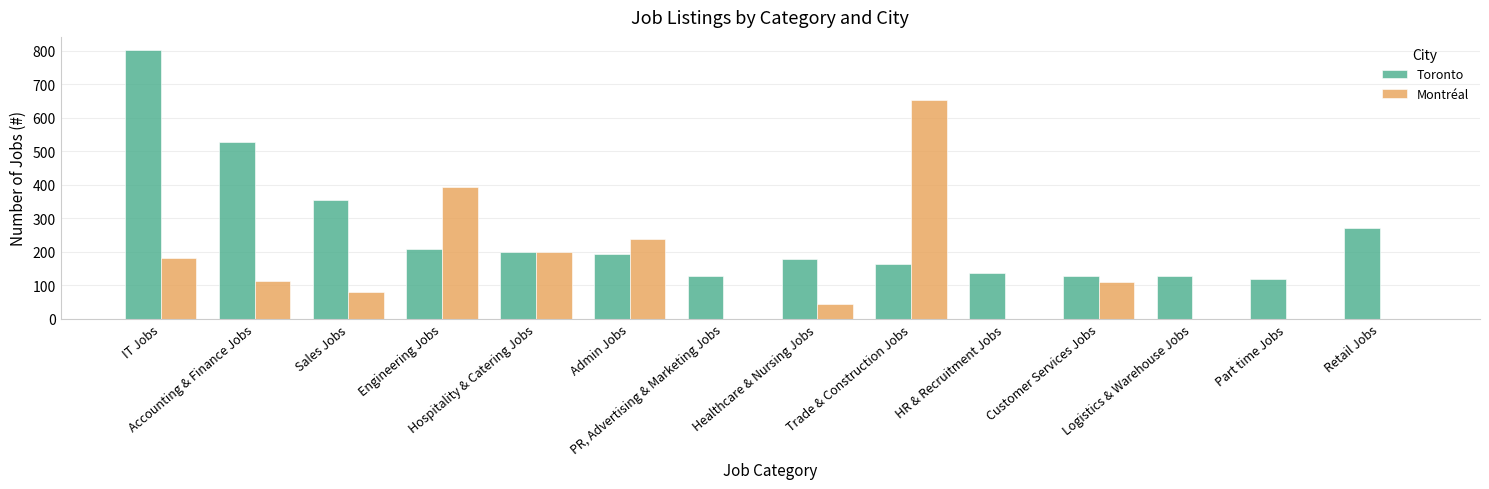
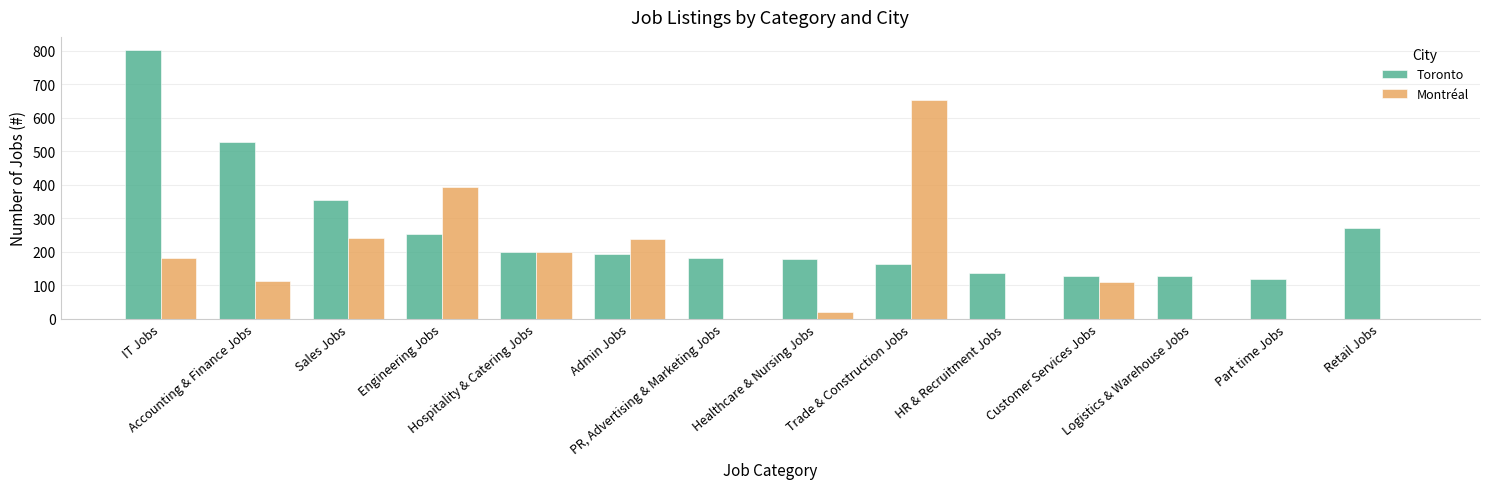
  {
    "Toronto": {
      "IT Jobs": 800,
      "Accounting & Finance Jobs": 530,
      "Sales Jobs": 350,
-     "Engineering Jobs": 210,
+     "Engineering Jobs": 250,
      "Hospitality & Catering Jobs": 200,
      "Admin Jobs": 190,
-     "PR, Advertising & Marketing Jobs": 130,
+     "PR, Advertising & Marketing Jobs": 180,
      "Healthcare & Nursing Jobs": 180,
      "Trade & Construction Jobs": 160,
      "HR & Recruitment Jobs": 140,
      "Customer Services Jobs": 130,
      "Logistics & Warehouse Jobs": 130,
      "Part time Jobs": 120,
      "Retail Jobs": 270
    },
    "Montréal": {
      "IT Jobs": 180,
      "Accounting & Finance Jobs": 110,
-     "Sales Jobs": 80,
+     "Sales Jobs": 240,
      "Engineering Jobs": 390,
      "Hospitality & Catering Jobs": 200,
      "Admin Jobs": 240,
      "PR, Advertising & Marketing Jobs": 0,
-     "Healthcare & Nursing Jobs": 50,
+     "Healthcare & Nursing Jobs": 20,
      "Trade & Construction Jobs": 650,
      "HR & Recruitment Jobs": 0,
      "Customer Services Jobs": 110,
      "Logistics & Warehouse Jobs": 0,
      "Part time Jobs": 0,
      "Retail Jobs": 0
    }
  }
